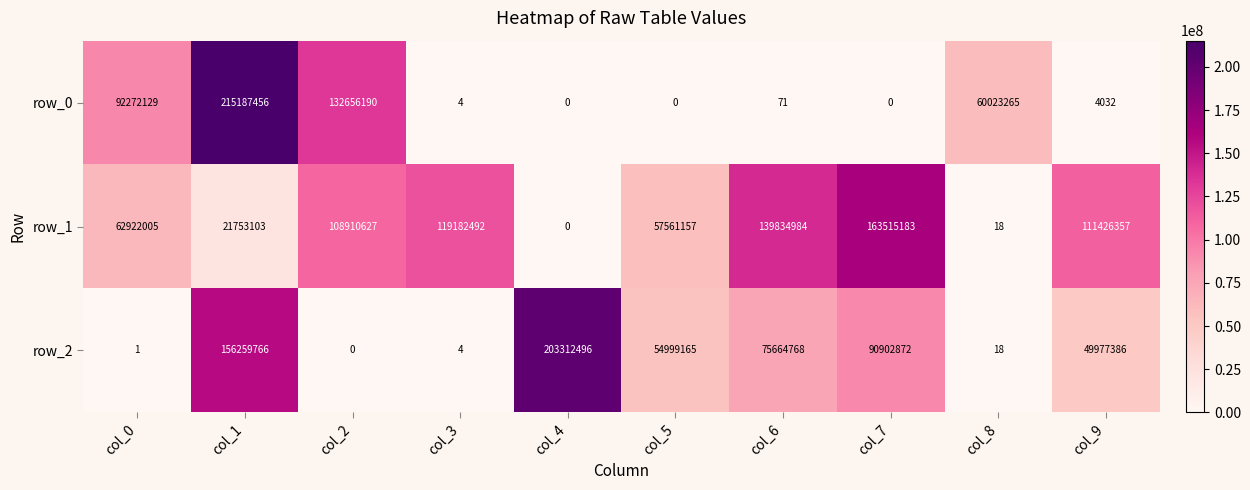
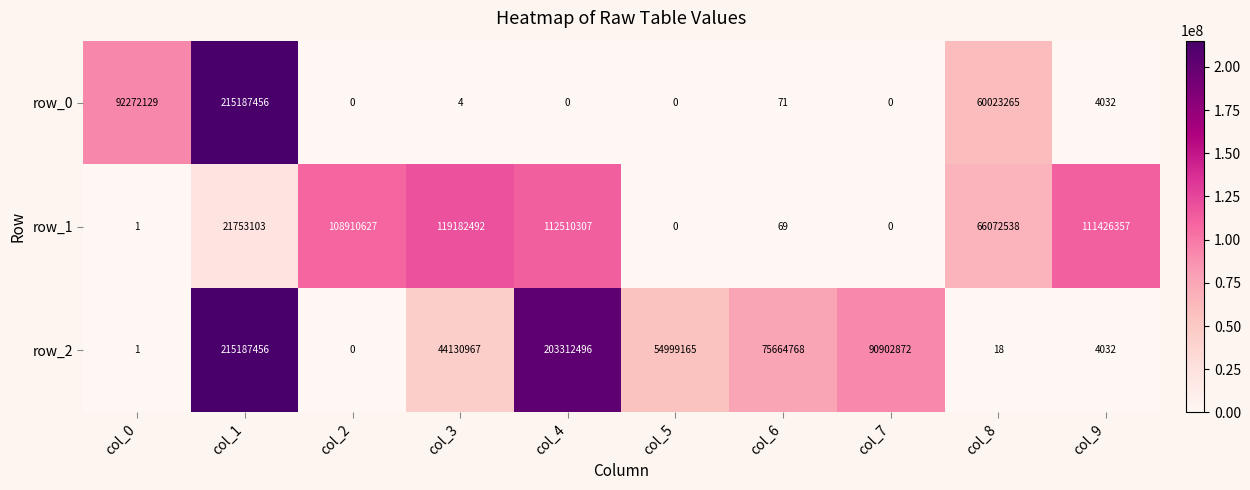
  {
    "row_0": {
      "col_0": 92272129,
      "col_1": 215187456,
-     "col_2": 132656190,
+     "col_2": 0,
      "col_3": 4,
      "col_4": 0,
      "col_5": 0,
      "col_6": 71,
      "col_7": 0,
      "col_8": 60023265,
      "col_9": 4032
    },
    "row_1": {
-     "col_0": 62922005,
+     "col_0": 1,
      "col_1": 21753103,
      "col_2": 108910627,
      "col_3": 119182492,
-     "col_4": 0,
-     "col_5": 57561157,
-     "col_6": 139834984,
-     "col_7": 163515183,
-     "col_8": 18,
+     "col_4": 112510307,
+     "col_5": 0,
+     "col_6": 69,
+     "col_7": 0,
+     "col_8": 66072538,
      "col_9": 111426357
    },
    "row_2": {
      "col_0": 1,
-     "col_1": 156259766,
+     "col_1": 215187456,
      "col_2": 0,
-     "col_3": 4,
+     "col_3": 44130967,
      "col_4": 203312496,
      "col_5": 54999165,
      "col_6": 75664768,
      "col_7": 90902872,
      "col_8": 18,
-     "col_9": 49977386
+     "col_9": 4032
    }
  }
